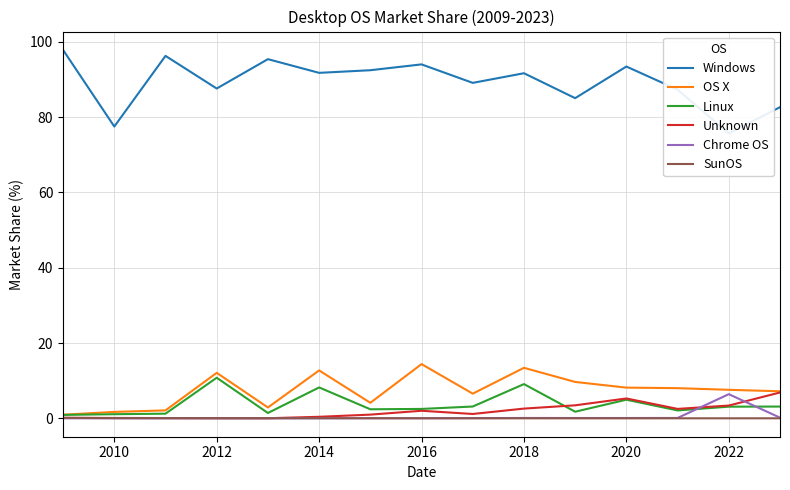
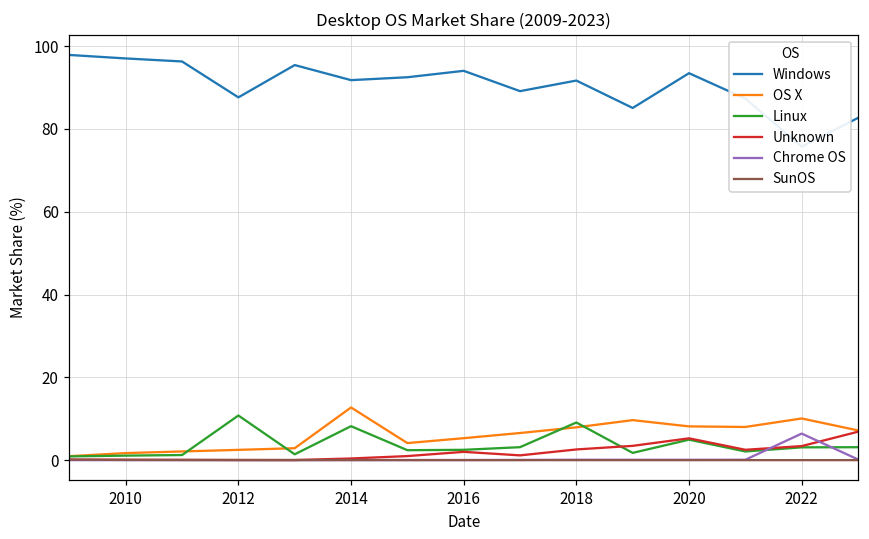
  {
    "Windows": {
-     "2010": 78,
+     "2010": 97,
      "2012": 88,
      "2014": 92,
      "2016": 94,
      "2018": 92,
      "2020": 93
    },
    "OS X": {
-     "2012": 12,
+     "2012": 2,
      "2014": 13,
-     "2016": 14,
-     "2018": 13,
+     "2016": 5,
+     "2018": 8,
      "2020": 8,
-     "2022": 8
+     "2022": 10
    },
    "Linux": {
      "2012": 11,
      "2014": 8,
      "2018": 9
    },
    "Unknown": {
      "2018": 3
    },
    "Chrome OS": {
      "2022": 6
    },
    "SunOS": {
      "2022": 0
    }
  }
